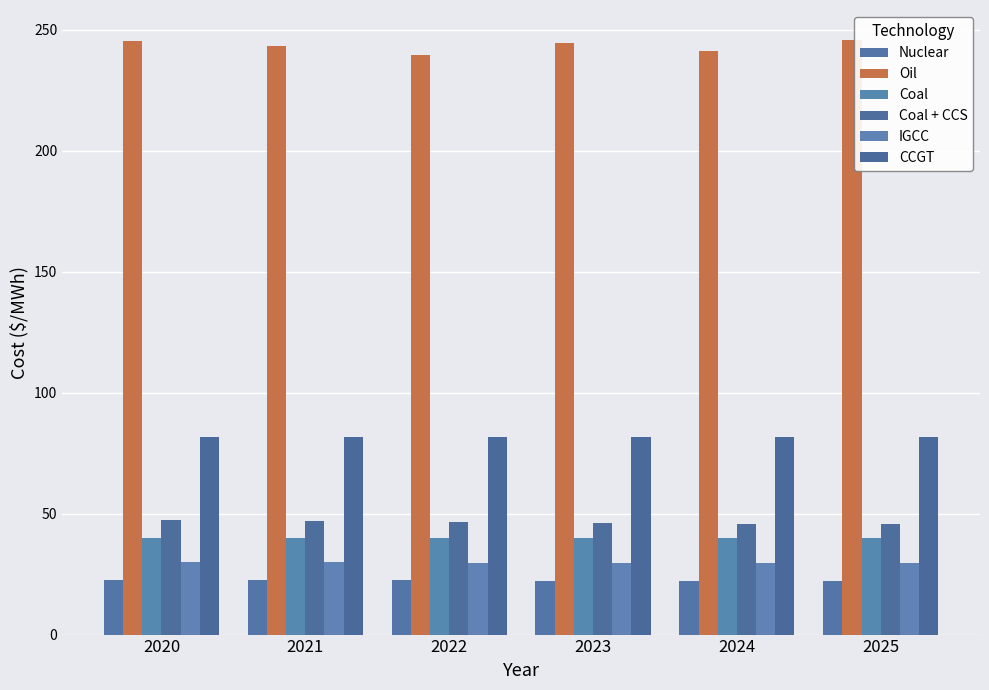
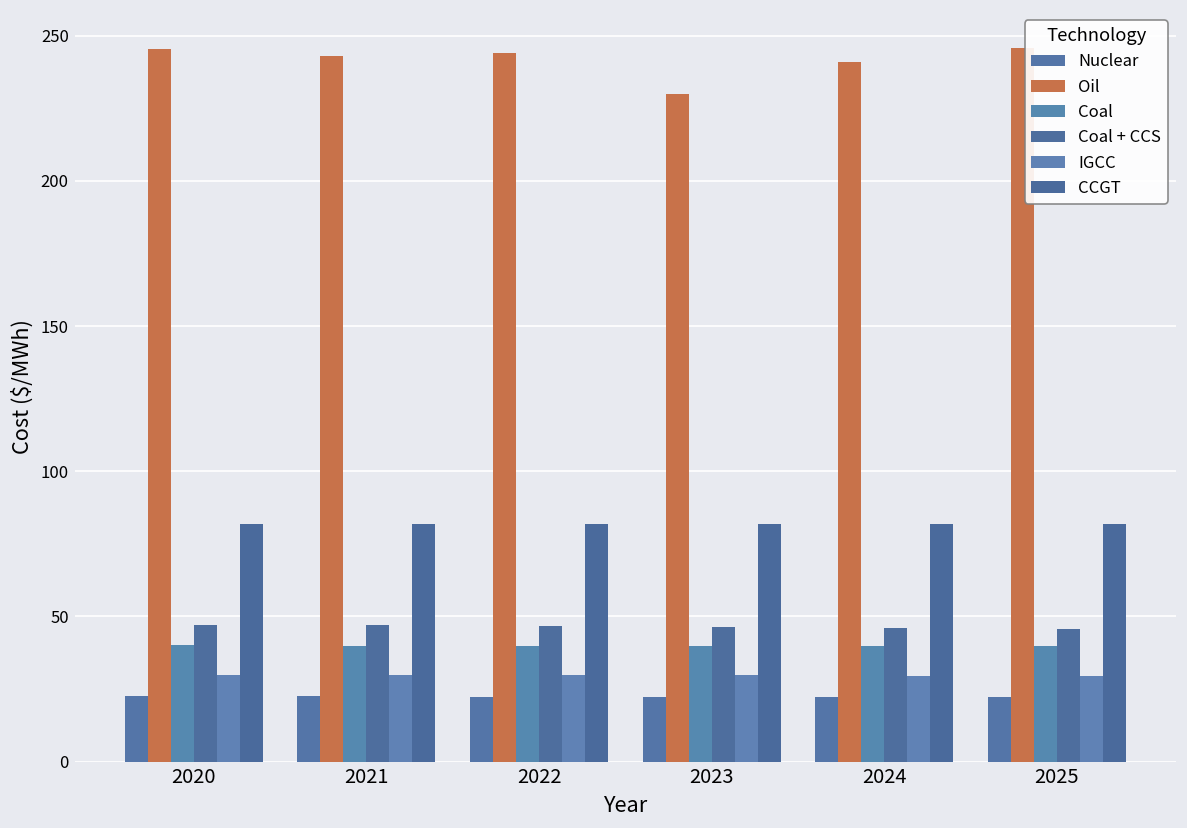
  {
    "Oil": {
      "2020": 245,
      "2021": 243,
-     "2022": 239,
-     "2023": 245,
+     "2022": 244,
+     "2023": 230,
      "2024": 241,
      "2025": 246
    }
  }
